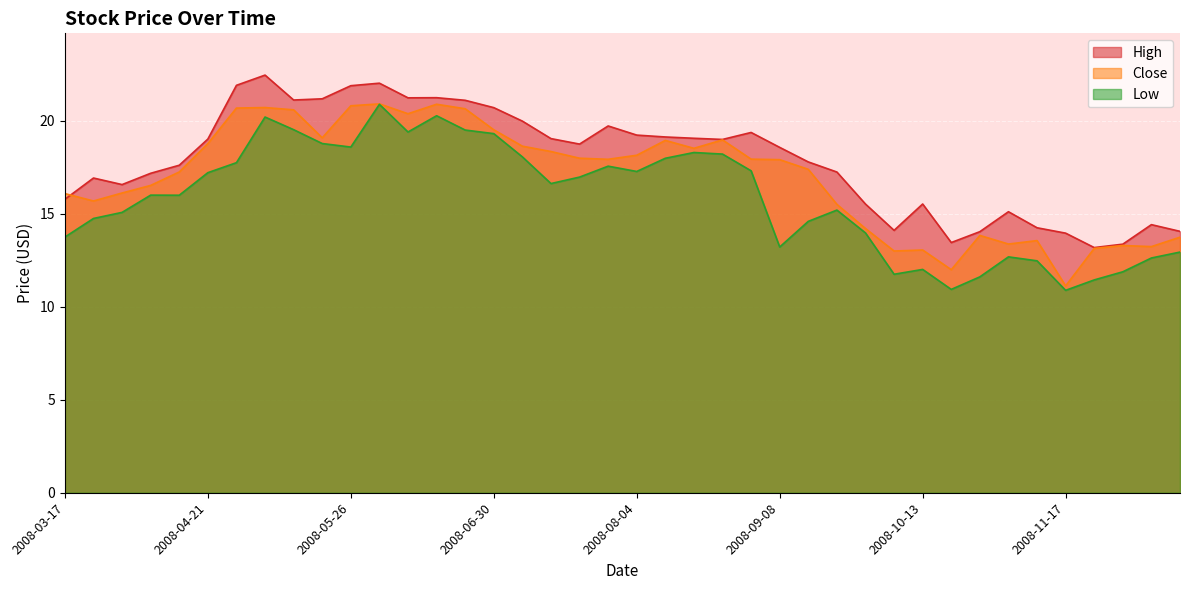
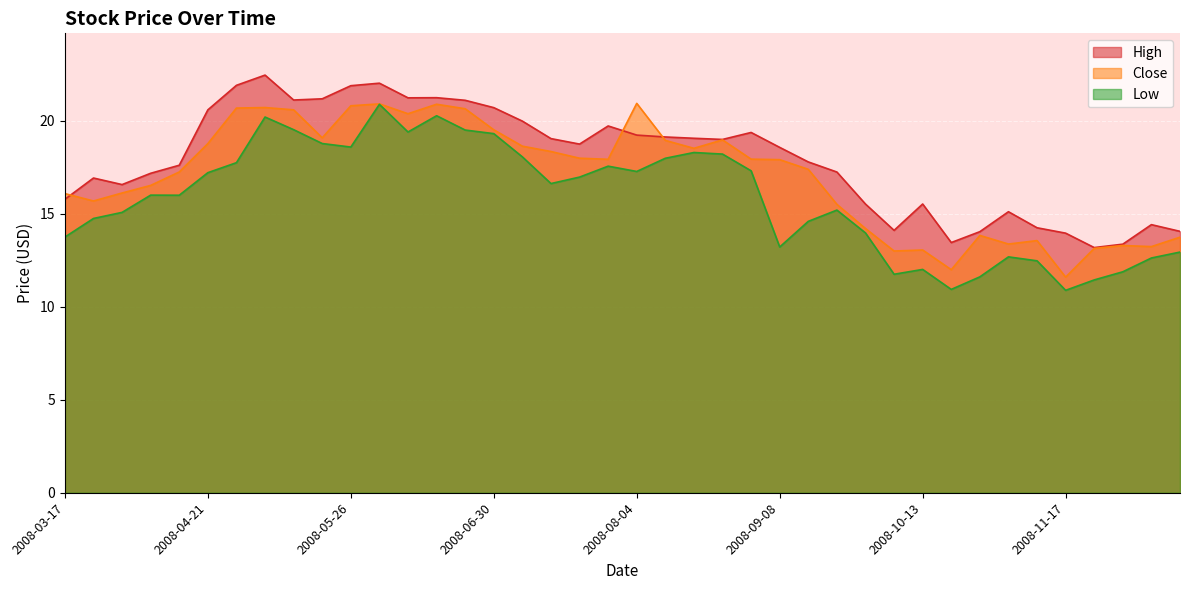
  {
    "High": {
      "2008-03-17": 15.8,
-     "2008-04-21": 19.0,
+     "2008-04-21": 20.6,
      "2008-05-26": 21.9,
      "2008-06-30": 20.7,
      "2008-08-04": 19.2,
      "2008-09-08": 18.6,
      "2008-10-13": 15.5,
      "2008-11-17": 14.0
    },
    "Close": {
      "2008-03-17": 16.1,
      "2008-04-21": 18.8,
      "2008-05-26": 20.8,
      "2008-06-30": 19.5,
-     "2008-08-04": 18.2,
+     "2008-08-04": 20.9,
      "2008-09-08": 17.9,
      "2008-10-13": 13.1,
-     "2008-11-17": 11.1
+     "2008-11-17": 11.6
    },
    "Low": {
      "2008-03-17": 13.8,
      "2008-04-21": 17.2,
      "2008-05-26": 18.6,
      "2008-06-30": 19.3,
      "2008-08-04": 17.3,
      "2008-09-08": 13.2,
      "2008-10-13": 12.0,
      "2008-11-17": 10.9
    }
  }
